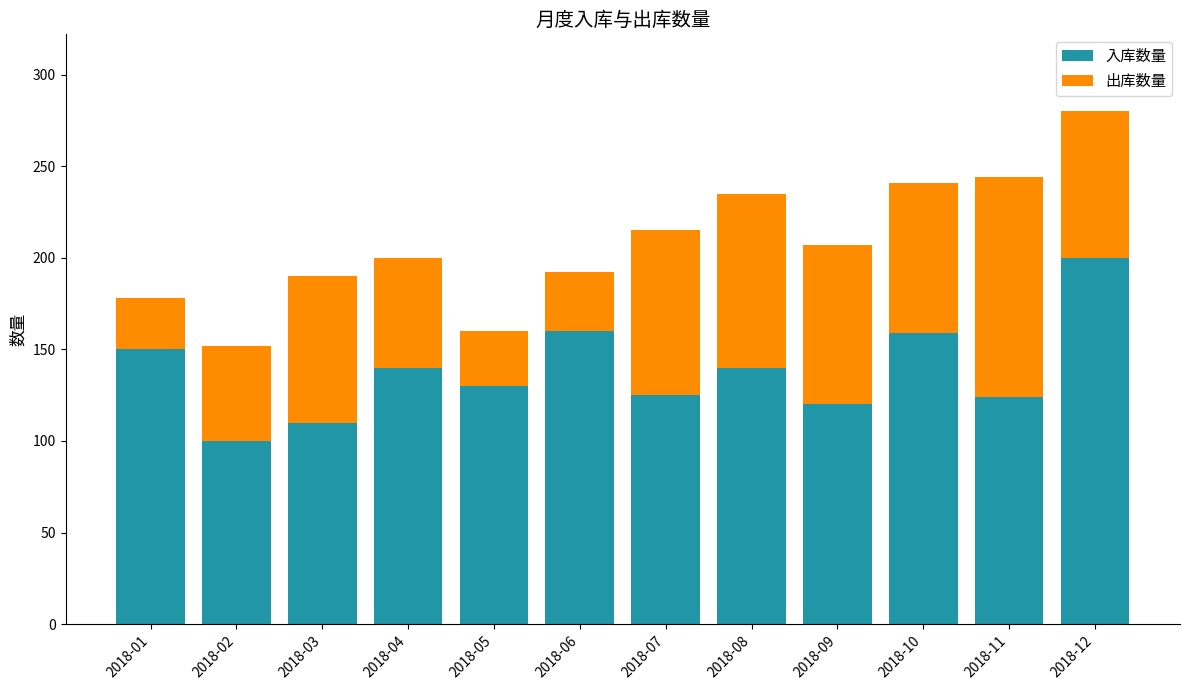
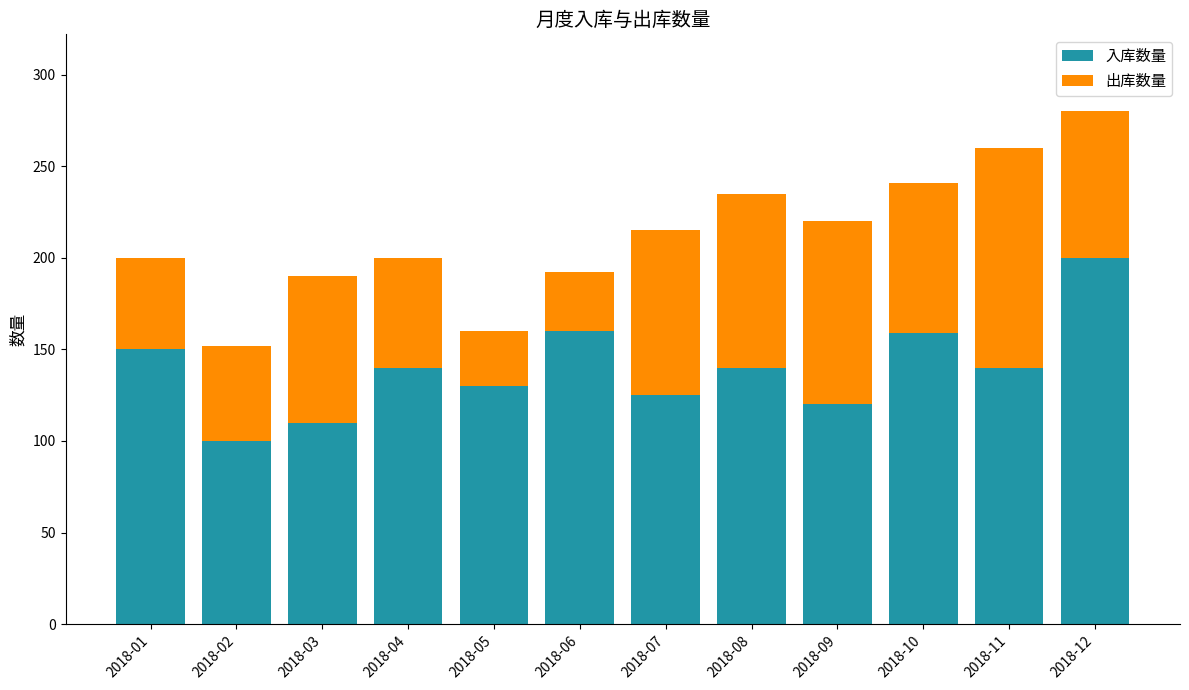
  {
    "入库数量": {
      "2018-01": 150,
      "2018-02": 100,
      "2018-03": 110,
      "2018-04": 140,
      "2018-05": 130,
      "2018-06": 160,
      "2018-07": 125,
      "2018-08": 140,
      "2018-09": 120,
      "2018-10": 159,
-     "2018-11": 124,
+     "2018-11": 140,
      "2018-12": 200
    },
    "出库数量": {
-     "2018-01": 28,
+     "2018-01": 50,
      "2018-02": 52,
      "2018-03": 80,
      "2018-04": 60,
      "2018-05": 30,
      "2018-06": 32,
      "2018-07": 90,
      "2018-08": 95,
-     "2018-09": 87,
+     "2018-09": 100,
      "2018-10": 82,
      "2018-11": 120,
      "2018-12": 80
    }
  }
